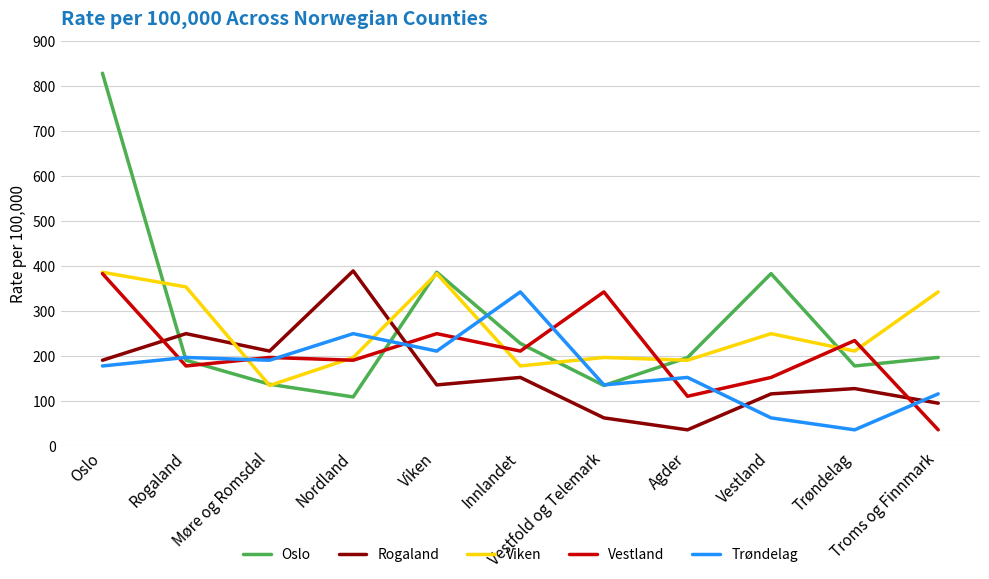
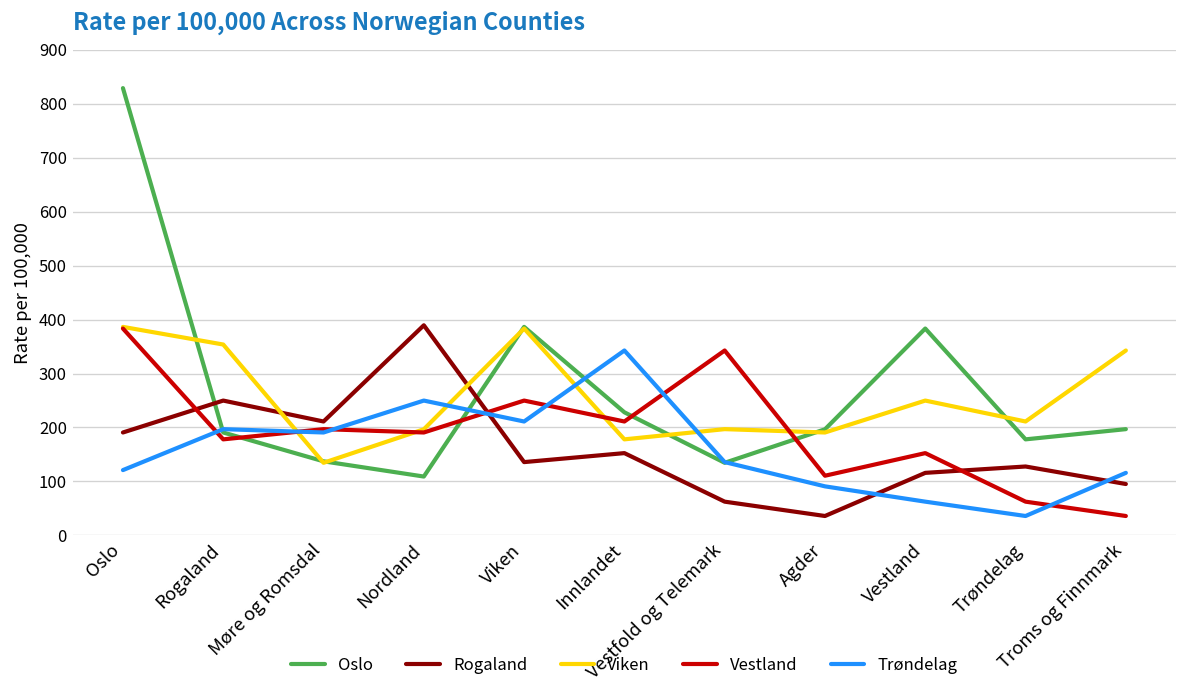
  {
    "Oslo": {
      "Oslo": 830,
      "Rogaland": 190,
      "Nordland": 110,
      "Innlandet": 230,
      "Agder": 200,
      "Vestland": 380,
      "Trøndelag": 180,
      "Troms og Finnmark": 200
    },
    "Rogaland": {
      "Oslo": 190,
      "Rogaland": 250,
      "Møre og Romsdal": 210,
      "Nordland": 390,
      "Viken": 140,
      "Innlandet": 150,
      "Vestfold og Telemark": 60,
      "Agder": 40,
      "Vestland": 120,
      "Trøndelag": 130,
      "Troms og Finnmark": 100
    },
    "Viken": {
      "Rogaland": 350,
      "Nordland": 200,
      "Innlandet": 180,
      "Vestfold og Telemark": 200,
      "Agder": 190,
      "Vestland": 250,
      "Trøndelag": 210,
      "Troms og Finnmark": 340
    },
    "Vestland": {
      "Rogaland": 180,
      "Møre og Romsdal": 200,
      "Nordland": 190,
      "Viken": 250,
      "Innlandet": 210,
      "Vestfold og Telemark": 340,
      "Agder": 110,
      "Vestland": 150,
-     "Trøndelag": 230,
+     "Trøndelag": 60,
      "Troms og Finnmark": 40
    },
    "Trøndelag": {
-     "Oslo": 180,
+     "Oslo": 120,
      "Rogaland": 200,
      "Møre og Romsdal": 190,
      "Nordland": 250,
      "Viken": 210,
      "Innlandet": 340,
-     "Agder": 150,
+     "Agder": 90,
      "Vestland": 60,
      "Trøndelag": 40,
      "Troms og Finnmark": 120
    }
  }
